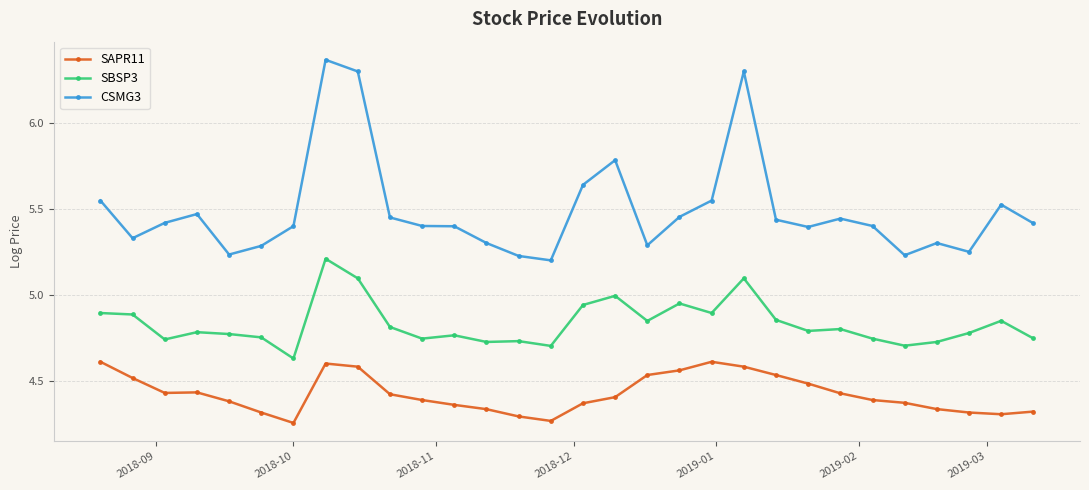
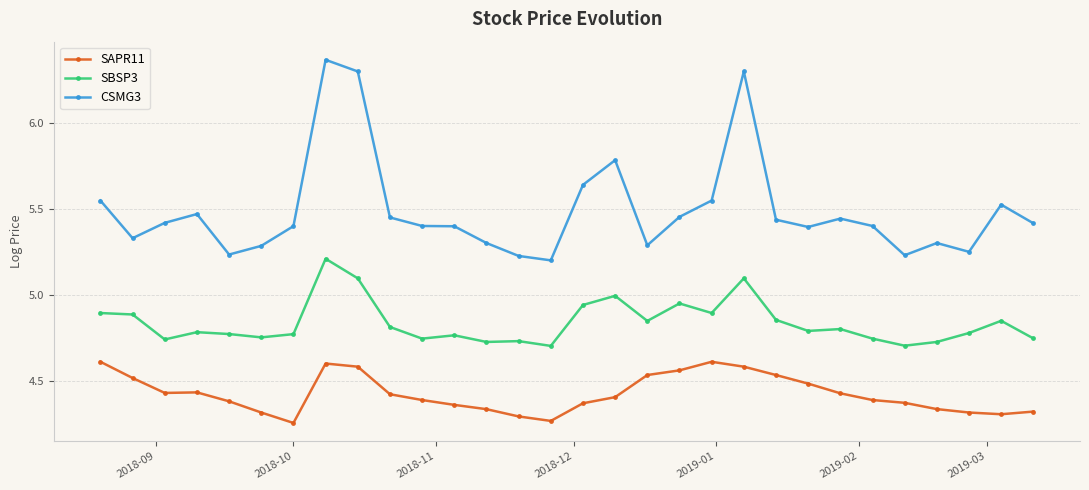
  {
    "SAPR11": {
      "2018-10": 4.25
    },
    "SBSP3": {
-     "2018-10": 4.63
+     "2018-10": 4.77
    },
    "CSMG3": {
      "2018-10": 5.40
    }
  }
